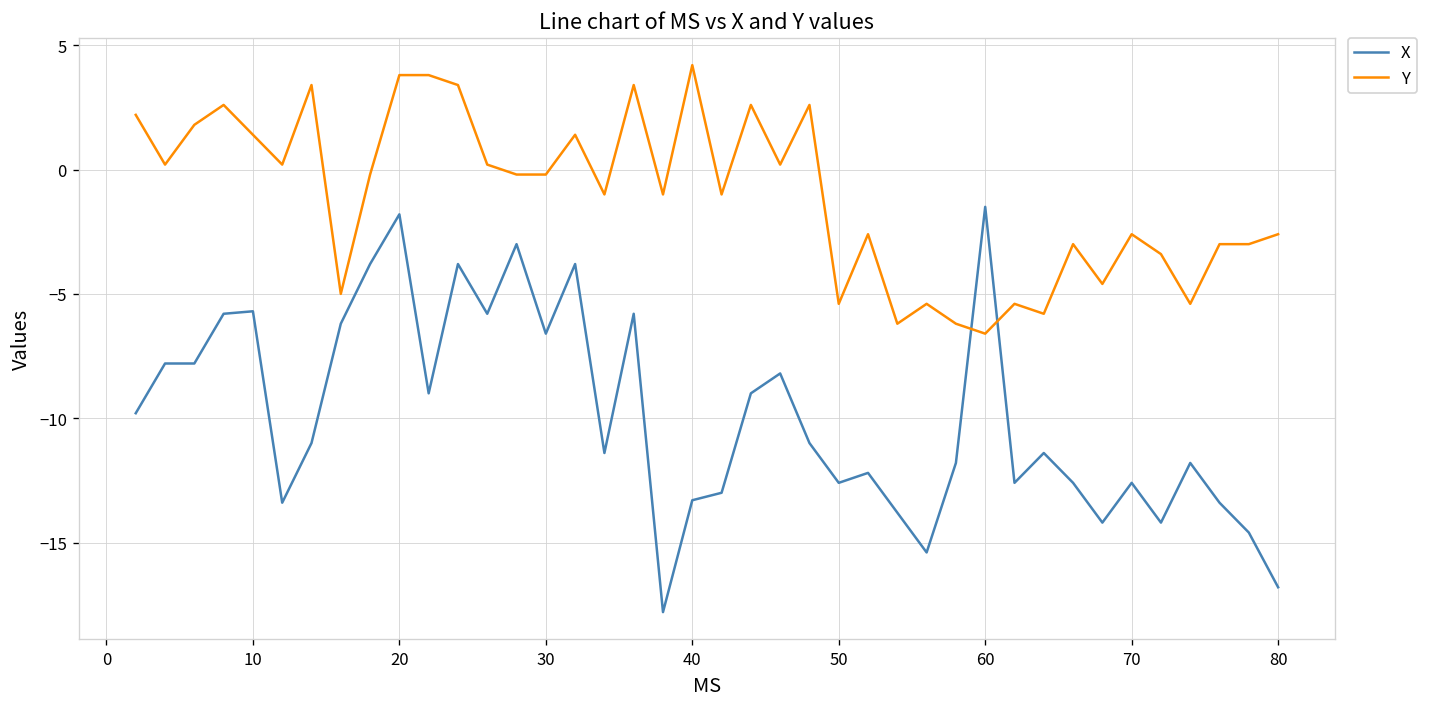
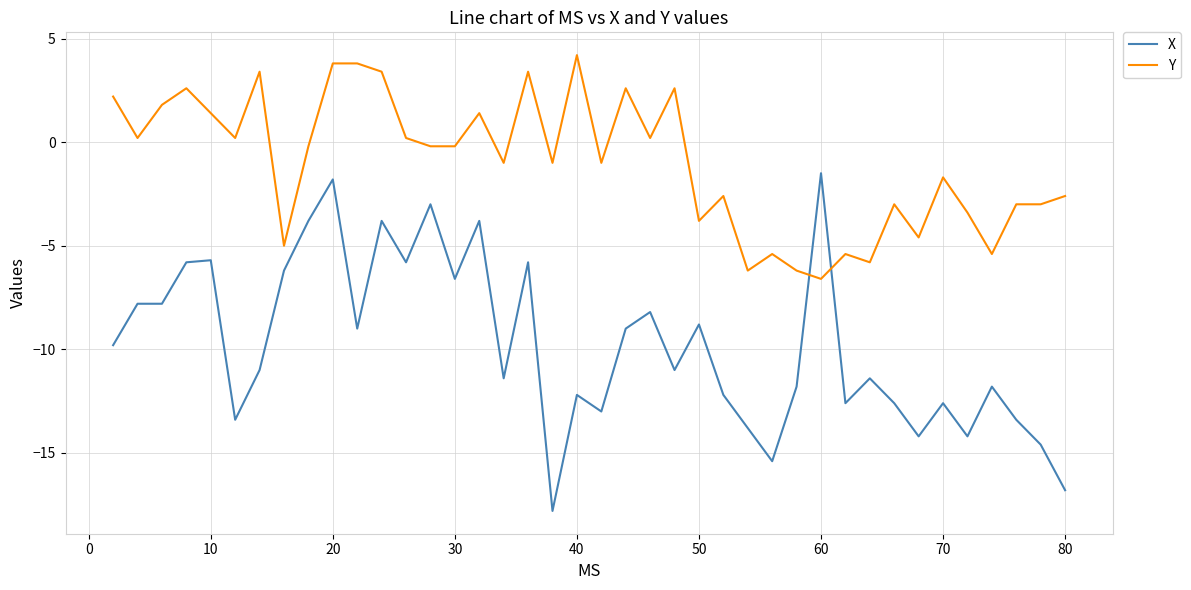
  {
    "X": {
      "10": -5.7,
      "20": -1.8,
      "30": -6.6,
-     "40": -13.3,
-     "50": -12.6,
+     "40": -12.2,
+     "50": -8.8,
      "60": -1.5,
      "70": -12.6,
      "80": -16.8
    },
    "Y": {
      "10": 1.4,
      "20": 3.8,
      "30": -0.2,
      "40": 4.2,
-     "50": -5.4,
+     "50": -3.8,
      "60": -6.6,
-     "70": -2.6,
+     "70": -1.7,
      "80": -2.6
    }
  }
